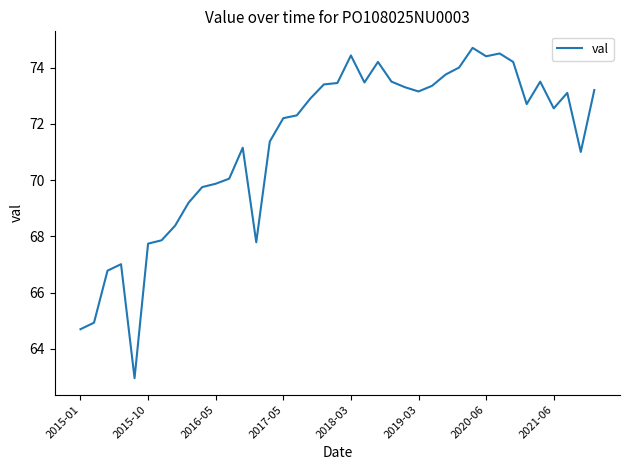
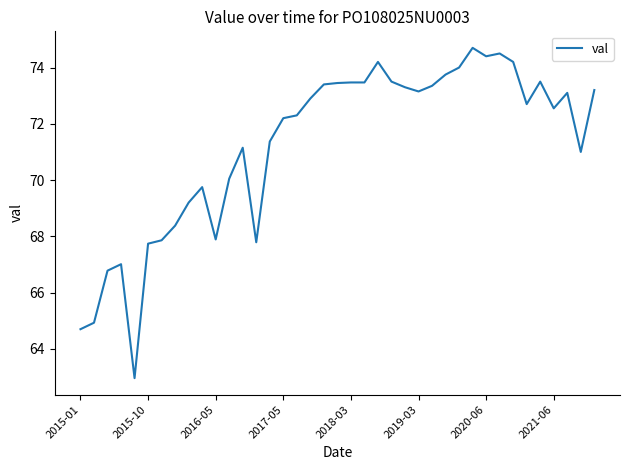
  {
    "2015-01": 64.7,
    "2015-10": 67.7,
-   "2016-05": 69.9,
+   "2016-05": 67.9,
    "2017-05": 72.2,
-   "2018-03": 74.4,
+   "2018-03": 73.5,
    "2019-03": 73.2,
    "2020-06": 74.4,
    "2021-06": 72.6
  }
